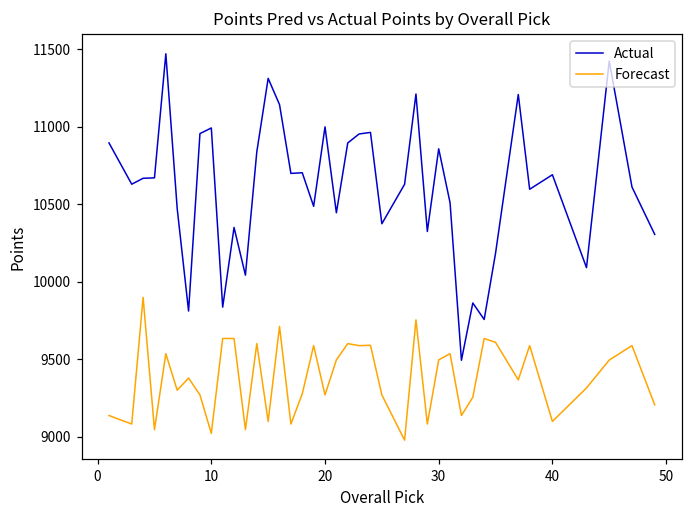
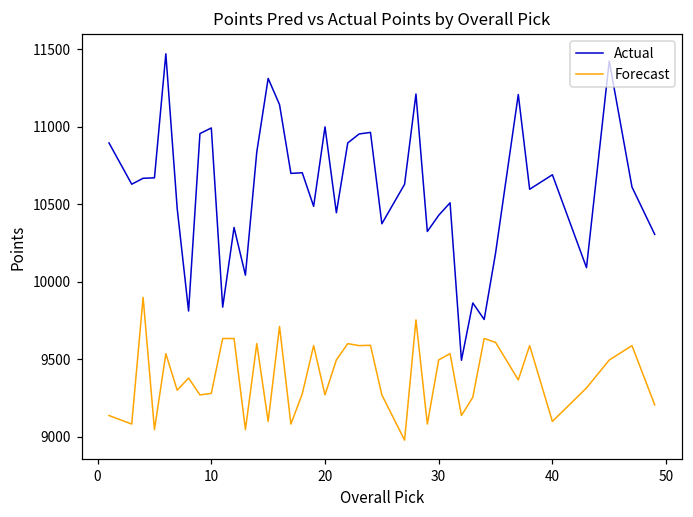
  {
    "Actual": {
      "10": 10990,
      "20": 11000,
-     "30": 10860,
+     "30": 10430,
      "40": 10690
    },
    "Forecast": {
-     "10": 9020,
+     "10": 9280,
      "20": 9270,
      "30": 9500,
      "40": 9100
    }
  }
